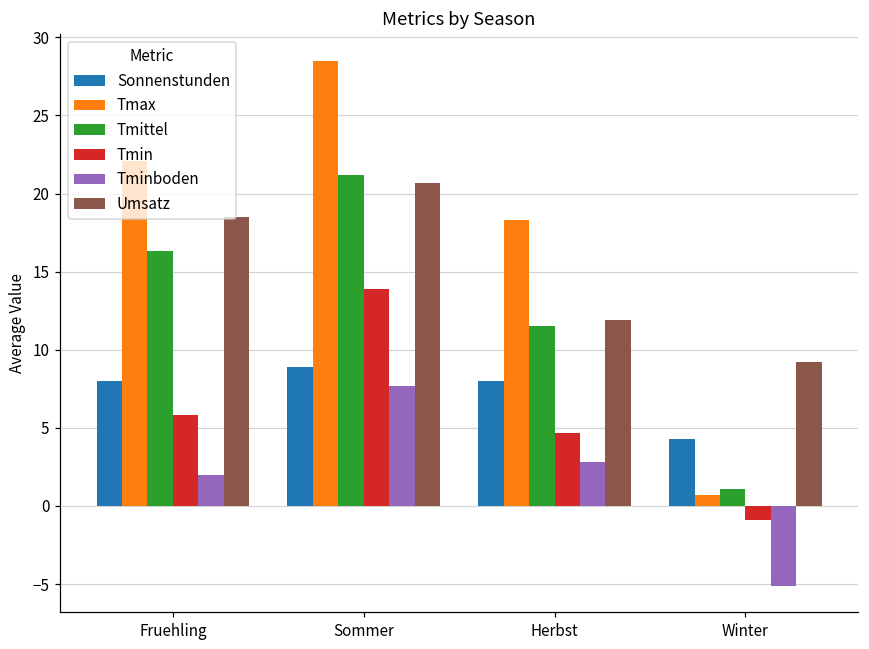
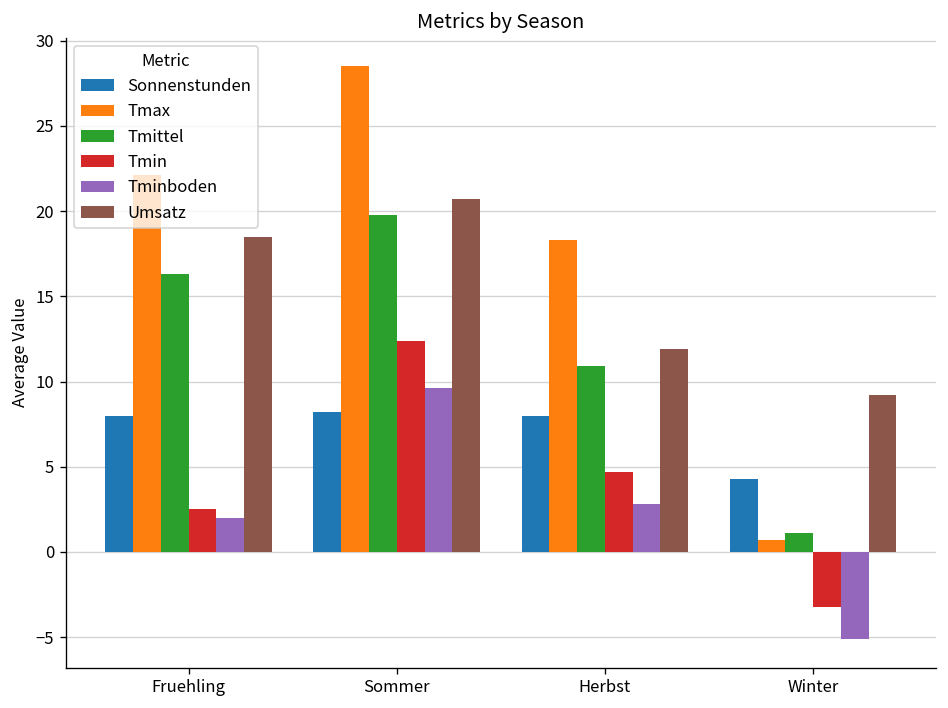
  {
    "Sonnenstunden": {
      "Fruehling": 8.0,
-     "Sommer": 8.9,
+     "Sommer": 8.2,
      "Herbst": 8.0,
      "Winter": 4.3
    },
    "Tmax": {
      "Sommer": 28.5,
      "Herbst": 18.3,
      "Winter": 0.7
    },
    "Tmittel": {
      "Fruehling": 16.3,
-     "Sommer": 21.2,
-     "Herbst": 11.5,
+     "Sommer": 19.8,
+     "Herbst": 10.9,
      "Winter": 1.1
    },
    "Tmin": {
-     "Fruehling": 5.8,
-     "Sommer": 13.9,
+     "Fruehling": 2.5,
+     "Sommer": 12.4,
      "Herbst": 4.7,
-     "Winter": -0.9
+     "Winter": -3.2
    },
    "Tminboden": {
      "Fruehling": 2.0,
-     "Sommer": 7.7,
+     "Sommer": 9.6,
      "Herbst": 2.8,
      "Winter": -5.1
    },
    "Umsatz": {
      "Fruehling": 18.5,
      "Sommer": 20.7,
      "Herbst": 11.9,
      "Winter": 9.2
    }
  }
